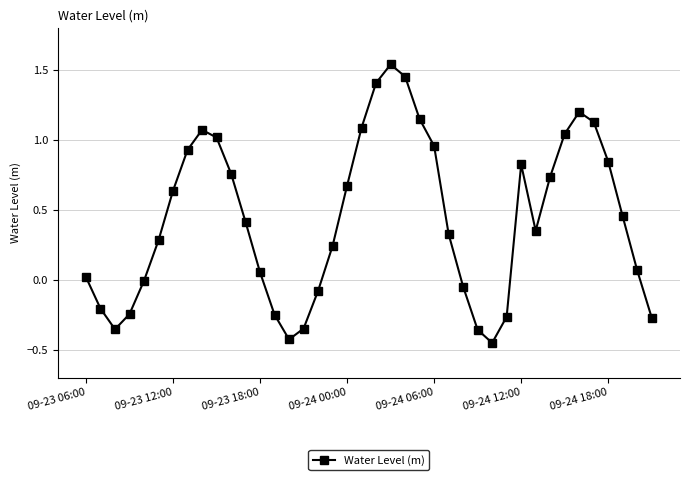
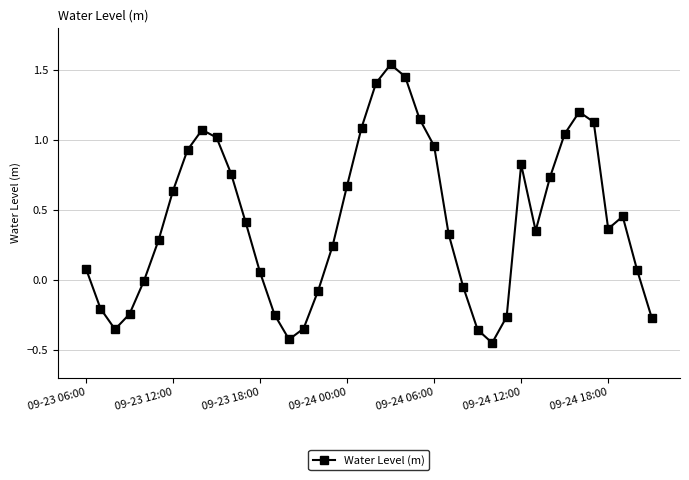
  {
-   "09-23 06:00": 0.02,
+   "09-23 06:00": 0.08,
    "09-23 12:00": 0.64,
    "09-23 18:00": 0.05,
    "09-24 00:00": 0.67,
    "09-24 06:00": 0.96,
    "09-24 12:00": 0.83,
-   "09-24 18:00": 0.85
+   "09-24 18:00": 0.37
  }
